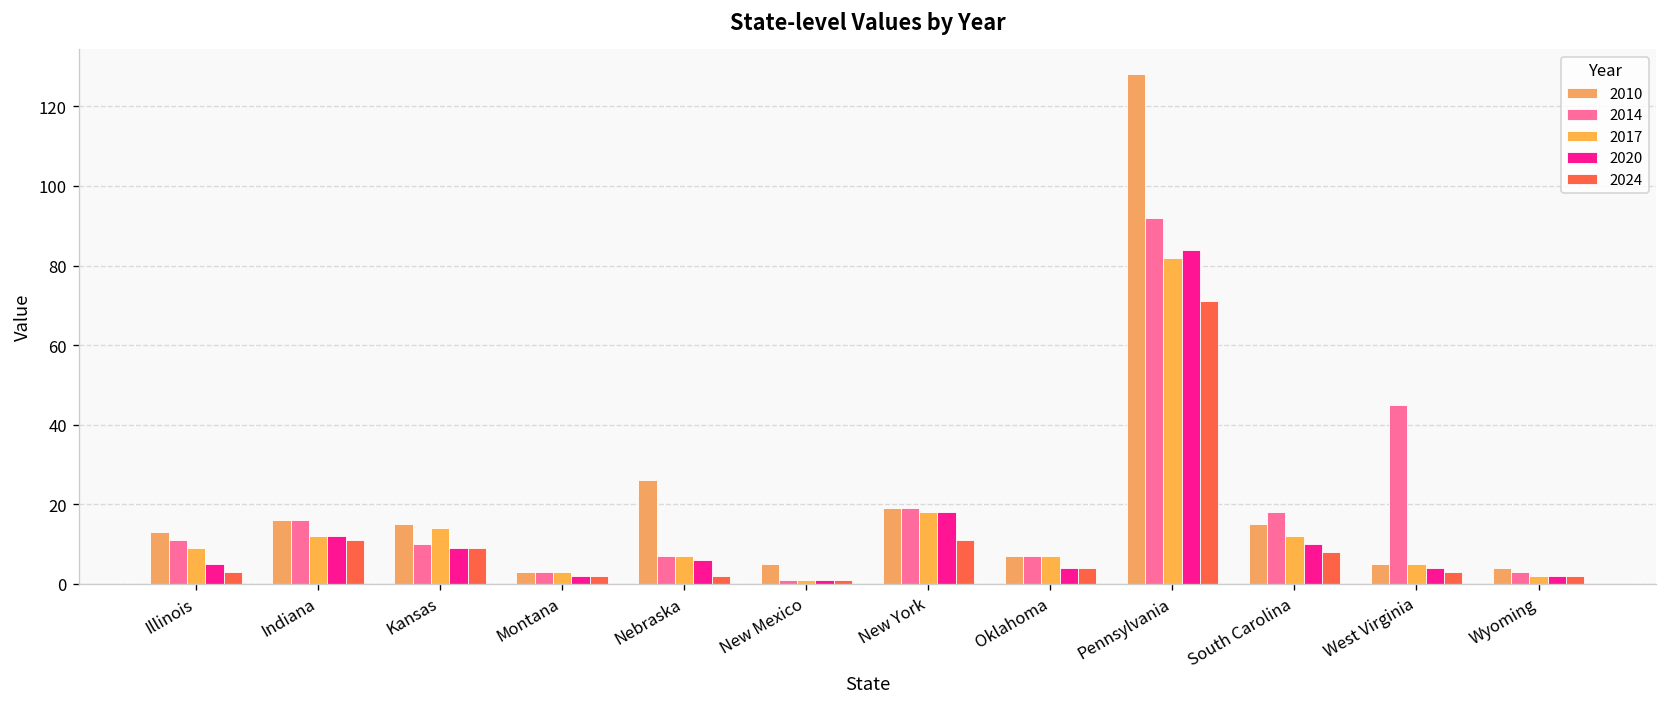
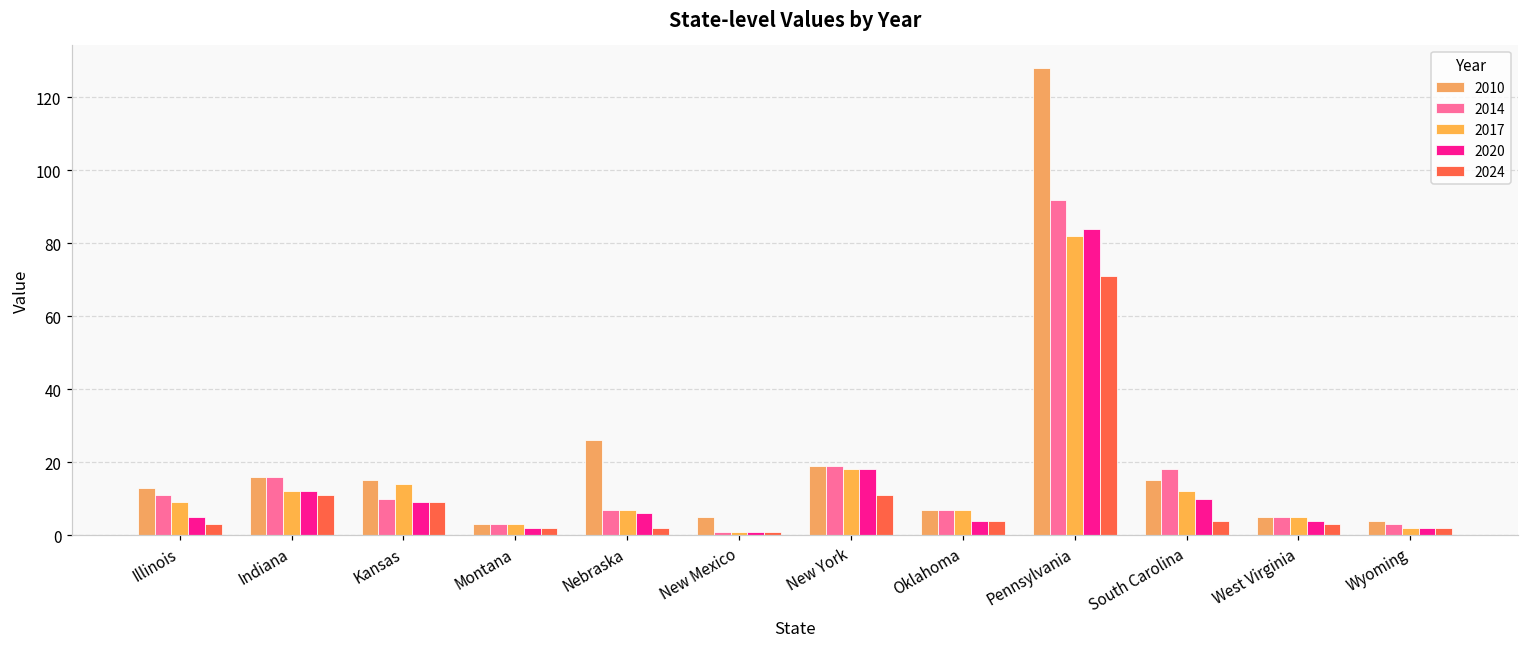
  {
    "2014": {
      "Illinois": 11,
      "Indiana": 16,
      "Kansas": 10,
      "Montana": 3,
      "Nebraska": 7,
      "New Mexico": 1,
      "New York": 19,
      "Oklahoma": 7,
      "Pennsylvania": 92,
      "South Carolina": 18,
-     "West Virginia": 45,
+     "West Virginia": 5,
      "Wyoming": 3
    },
    "2020": {
      "Illinois": 5,
      "Indiana": 12,
      "Kansas": 9,
      "Montana": 2,
      "Nebraska": 6,
      "New Mexico": 1,
      "New York": 18,
      "Oklahoma": 4,
      "Pennsylvania": 84,
      "South Carolina": 10,
      "West Virginia": 4,
      "Wyoming": 2
    },
    "2024": {
      "Illinois": 3,
      "Indiana": 11,
      "Kansas": 9,
      "Montana": 2,
      "Nebraska": 2,
      "New Mexico": 1,
      "New York": 11,
      "Oklahoma": 4,
      "Pennsylvania": 71,
-     "South Carolina": 8,
+     "South Carolina": 4,
      "West Virginia": 3,
      "Wyoming": 2
    }
  }
